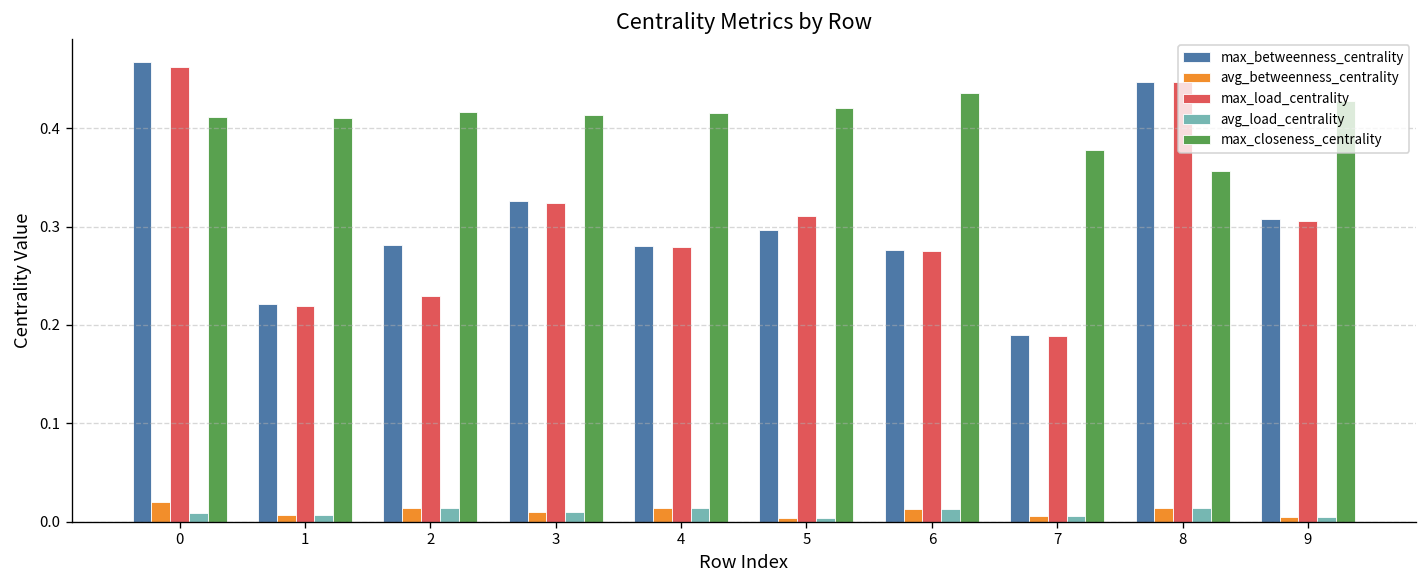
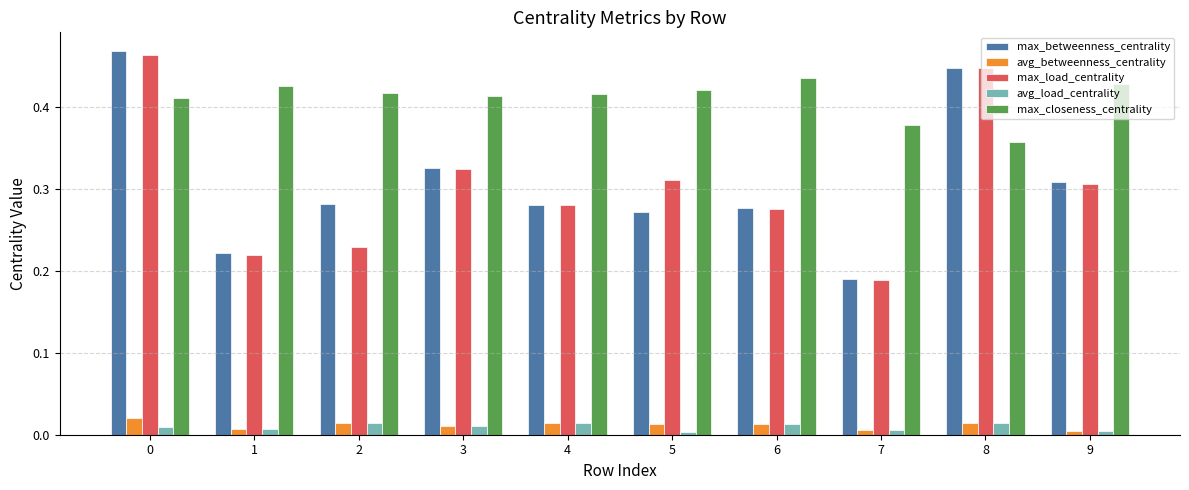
  {
    "max_betweenness_centrality": {
      "0": 0.47,
      "1": 0.22,
      "2": 0.28,
      "3": 0.33,
      "4": 0.28,
-     "5": 0.30,
+     "5": 0.27,
      "6": 0.28,
      "7": 0.19,
      "8": 0.45,
      "9": 0.31
    },
    "avg_betweenness_centrality": {
      "0": 0.02,
      "1": 0.01,
      "2": 0.01,
      "3": 0.01,
      "4": 0.01,
-     "5": 0.00,
+     "5": 0.01,
      "6": 0.01,
      "7": 0.01,
      "8": 0.01,
      "9": 0.00
    },
    "max_load_centrality": {
      "0": 0.46,
      "1": 0.22,
      "2": 0.23,
      "3": 0.32,
      "4": 0.28,
      "5": 0.31,
      "6": 0.28,
      "7": 0.19,
      "9": 0.31
    },
    "avg_load_centrality": {
      "0": 0.01,
      "1": 0.01,
      "2": 0.01,
      "3": 0.01,
      "4": 0.01,
      "5": 0.00,
      "6": 0.01,
      "7": 0.01,
      "8": 0.01,
      "9": 0.00
    },
    "max_closeness_centrality": {
      "0": 0.41,
-     "1": 0.41,
+     "1": 0.43,
      "2": 0.42,
      "3": 0.41,
      "4": 0.42,
      "5": 0.42,
      "6": 0.44,
      "7": 0.38,
      "8": 0.36
    }
  }
